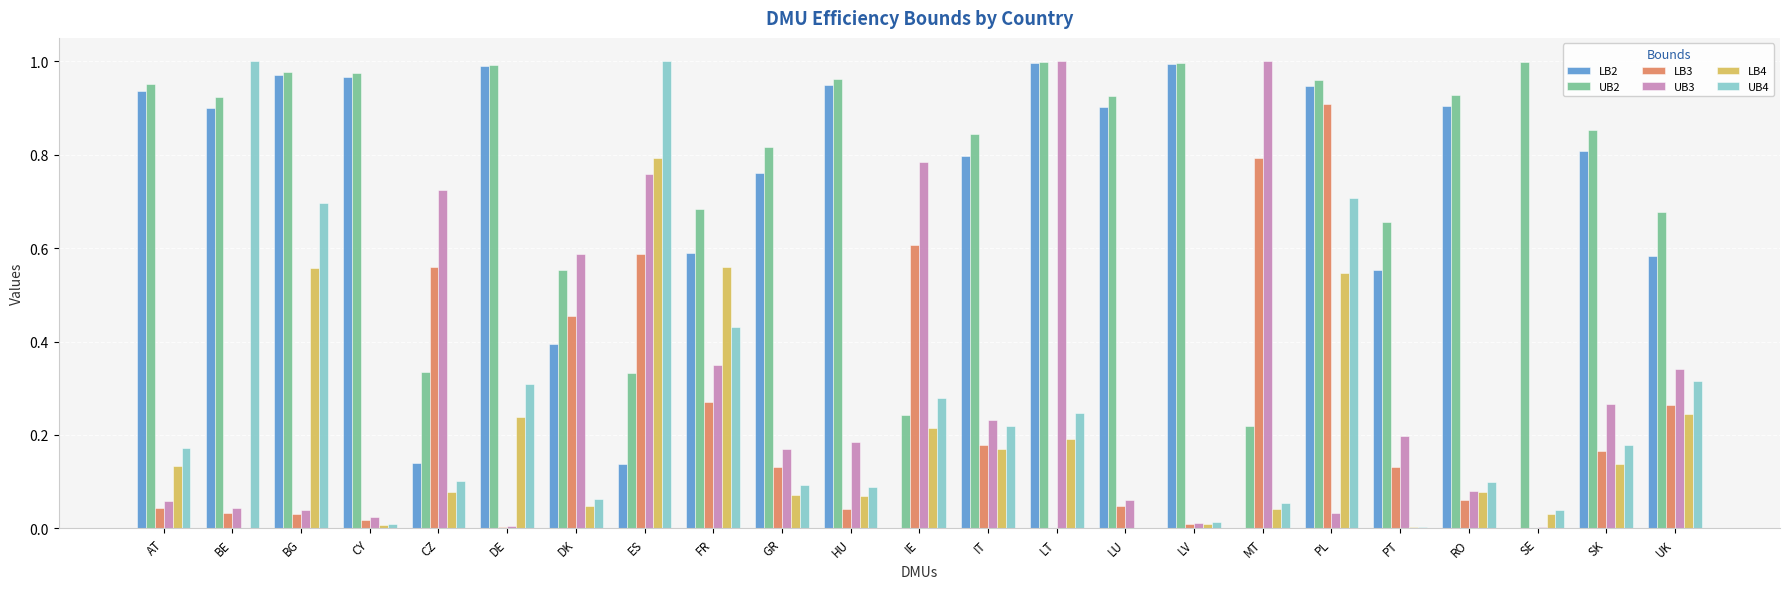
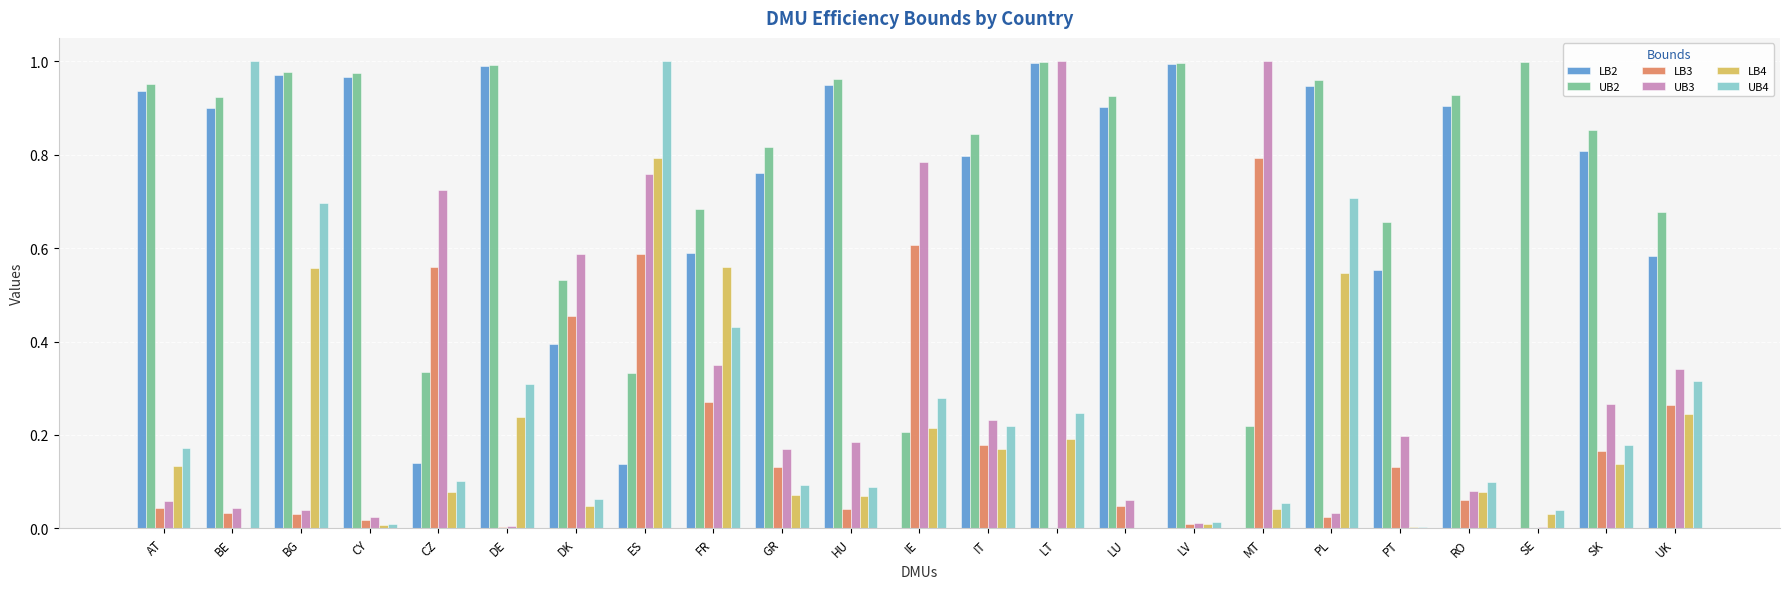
  {
    "LB2": {
      "AT": 0.94,
      "BE": 0.90,
      "BG": 0.97,
      "CY": 0.97,
      "CZ": 0.14,
      "DE": 0.99,
      "DK": 0.39,
      "ES": 0.14,
      "FR": 0.59,
      "GR": 0.76,
      "HU": 0.95,
      "IE": 0.00,
      "IT": 0.80,
      "LT": 1.00,
      "LU": 0.90,
      "LV": 0.99,
      "MT": 0.00,
      "PL": 0.95,
      "PT": 0.55,
      "RO": 0.90,
      "SE": 0.00,
      "SK": 0.81,
      "UK": 0.58
    },
    "UB2": {
      "AT": 0.95,
      "BE": 0.92,
      "BG": 0.98,
      "CY": 0.98,
      "CZ": 0.33,
      "DE": 0.99,
-     "DK": 0.55,
+     "DK": 0.53,
      "ES": 0.33,
      "FR": 0.68,
      "GR": 0.82,
      "HU": 0.96,
-     "IE": 0.24,
+     "IE": 0.21,
      "IT": 0.84,
      "LT": 1.00,
      "LU": 0.93,
      "LV": 1.00,
      "MT": 0.22,
      "PL": 0.96,
      "PT": 0.65,
      "RO": 0.93,
      "SE": 1.00,
      "SK": 0.85,
      "UK": 0.68
    },
    "LB3": {
      "AT": 0.04,
      "BE": 0.03,
      "BG": 0.03,
      "CY": 0.02,
      "CZ": 0.56,
      "DK": 0.45,
      "ES": 0.59,
      "FR": 0.27,
      "GR": 0.13,
      "HU": 0.04,
      "IE": 0.61,
      "IT": 0.18,
      "LU": 0.05,
      "LV": 0.01,
      "MT": 0.79,
-     "PL": 0.91,
+     "PL": 0.02,
      "PT": 0.13,
      "RO": 0.06,
      "SK": 0.17,
      "UK": 0.26
    },
    "UB3": {
      "AT": 0.06,
      "BE": 0.04,
      "BG": 0.04,
      "CY": 0.02,
      "CZ": 0.72,
      "DK": 0.59,
      "ES": 0.76,
      "FR": 0.35,
      "GR": 0.17,
      "HU": 0.18,
      "IE": 0.78,
      "IT": 0.23,
      "LT": 1.00,
      "LU": 0.06,
      "LV": 0.01,
      "MT": 1.00,
      "PL": 0.03,
      "PT": 0.20,
      "RO": 0.08,
      "SK": 0.27,
      "UK": 0.34
    },
    "LB4": {
      "AT": 0.13,
      "BG": 0.56,
      "CY": 0.01,
      "CZ": 0.08,
      "DE": 0.24,
      "DK": 0.05,
      "ES": 0.79,
      "FR": 0.56,
      "GR": 0.07,
      "HU": 0.07,
      "IE": 0.22,
      "IT": 0.17,
      "LT": 0.19,
      "LV": 0.01,
      "MT": 0.04,
      "PL": 0.55,
      "RO": 0.08,
      "SE": 0.03,
      "SK": 0.14,
      "UK": 0.25
    },
    "UB4": {
      "AT": 0.17,
      "BE": 1.00,
      "BG": 0.70,
      "CY": 0.01,
      "CZ": 0.10,
      "DE": 0.31,
      "DK": 0.06,
      "ES": 1.00,
      "FR": 0.43,
      "GR": 0.09,
      "HU": 0.09,
      "IE": 0.28,
      "IT": 0.22,
      "LT": 0.25,
      "LV": 0.01,
      "MT": 0.05,
      "PL": 0.71,
      "RO": 0.10,
      "SE": 0.04,
      "SK": 0.18,
      "UK": 0.32
    }
  }
